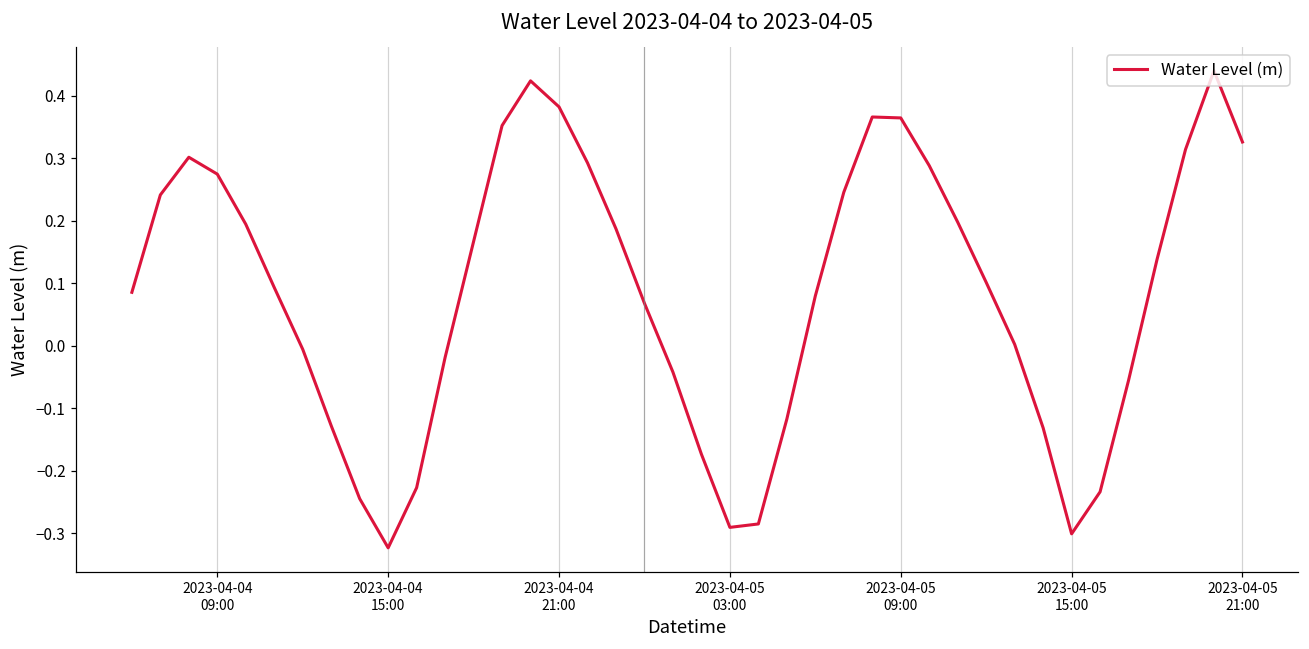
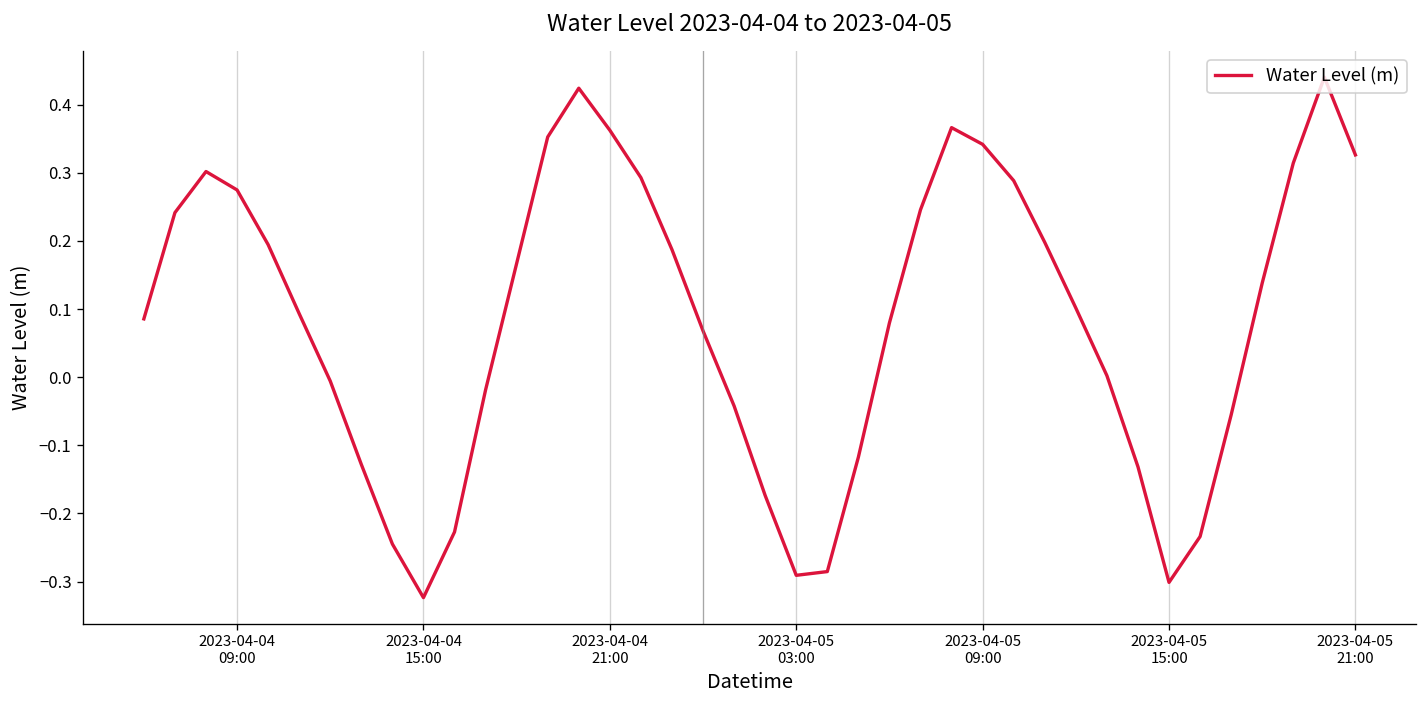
  {
    "2023-04-04 09:00": 0.27,
    "2023-04-04 15:00": -0.32,
-   "2023-04-04 21:00": 0.38,
+   "2023-04-04 21:00": 0.36,
    "2023-04-05 03:00": -0.29,
-   "2023-04-05 09:00": 0.36,
+   "2023-04-05 09:00": 0.34,
    "2023-04-05 15:00": -0.30,
    "2023-04-05 21:00": 0.33
  }
